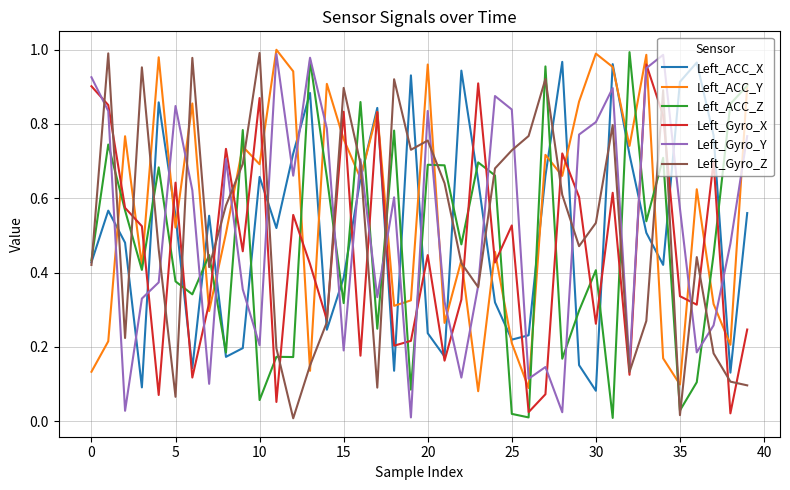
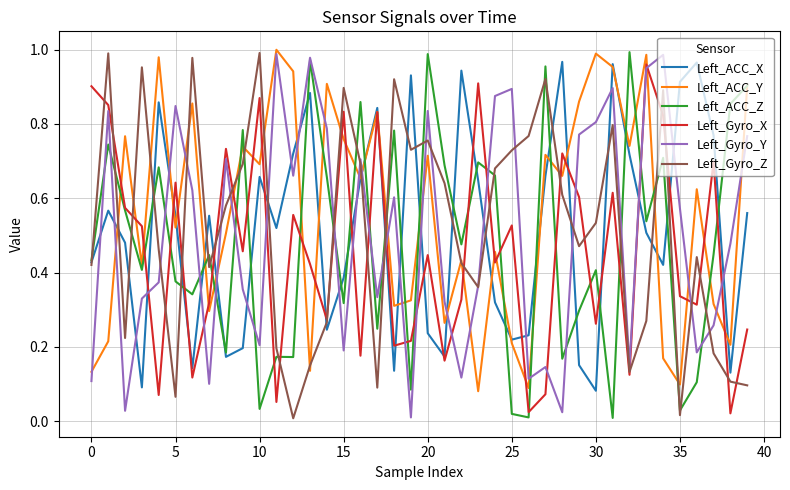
  {
    "Left_ACC_X": {
      "5": 0.55,
      "10": 0.66,
      "15": 0.39,
      "20": 0.24,
      "25": 0.22,
      "30": 0.08
    },
    "Left_ACC_Y": {
      "0": 0.13,
      "5": 0.52,
      "10": 0.69,
      "15": 0.76,
-     "20": 0.96,
+     "20": 0.71,
      "25": 0.21,
      "30": 0.99,
      "35": 0.10
    },
    "Left_ACC_Z": {
      "5": 0.38,
-     "10": 0.06,
+     "10": 0.03,
      "15": 0.32,
-     "20": 0.69,
+     "20": 0.99,
      "25": 0.02,
      "30": 0.41,
      "35": 0.03
    },
    "Left_Gyro_X": {
      "0": 0.90,
      "5": 0.64,
      "10": 0.87,
      "15": 0.83,
      "20": 0.45,
      "25": 0.53,
      "30": 0.26,
      "35": 0.34
    },
    "Left_Gyro_Y": {
-     "0": 0.93,
+     "0": 0.11,
      "5": 0.85,
      "10": 0.20,
      "15": 0.19,
      "20": 0.83,
-     "25": 0.84,
+     "25": 0.89,
      "30": 0.80,
      "35": 0.57
    },
    "Left_Gyro_Z": {
      "0": 0.42,
      "5": 0.07,
      "10": 0.99,
      "15": 0.90,
      "20": 0.76,
      "25": 0.73,
      "30": 0.53,
      "35": 0.02
    }
  }
